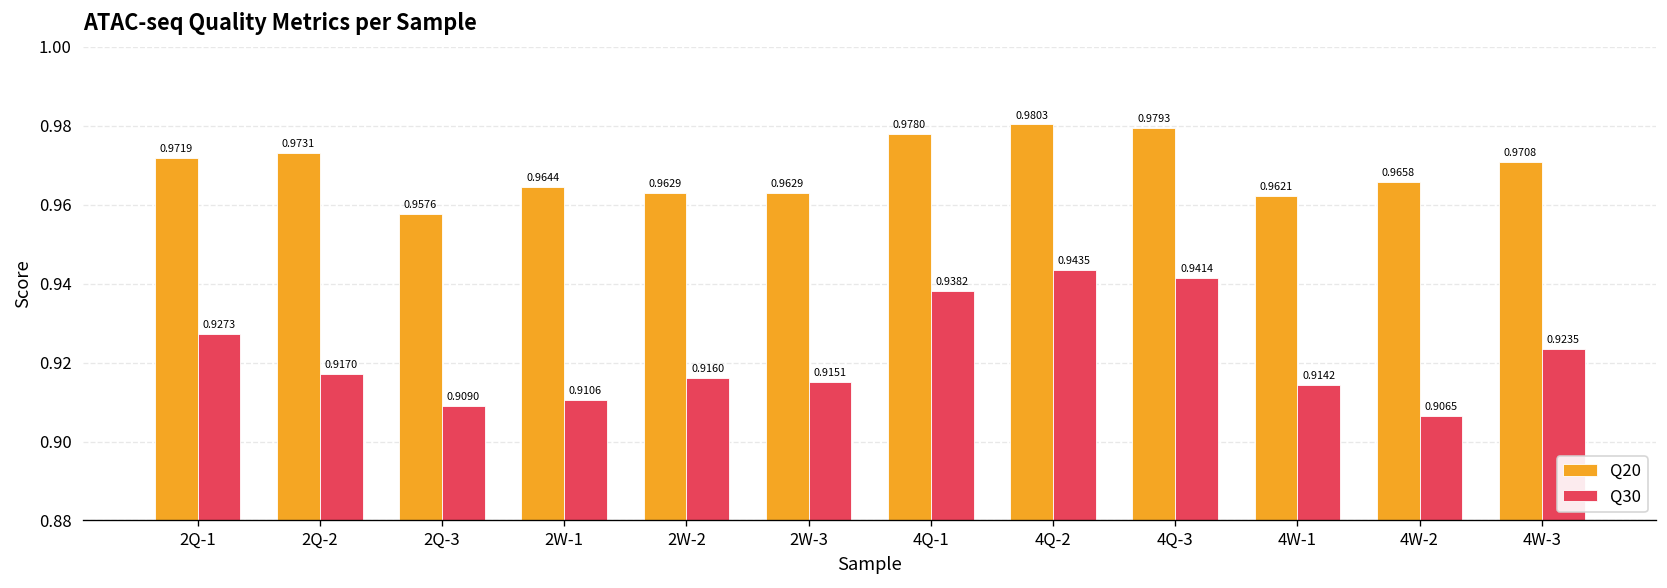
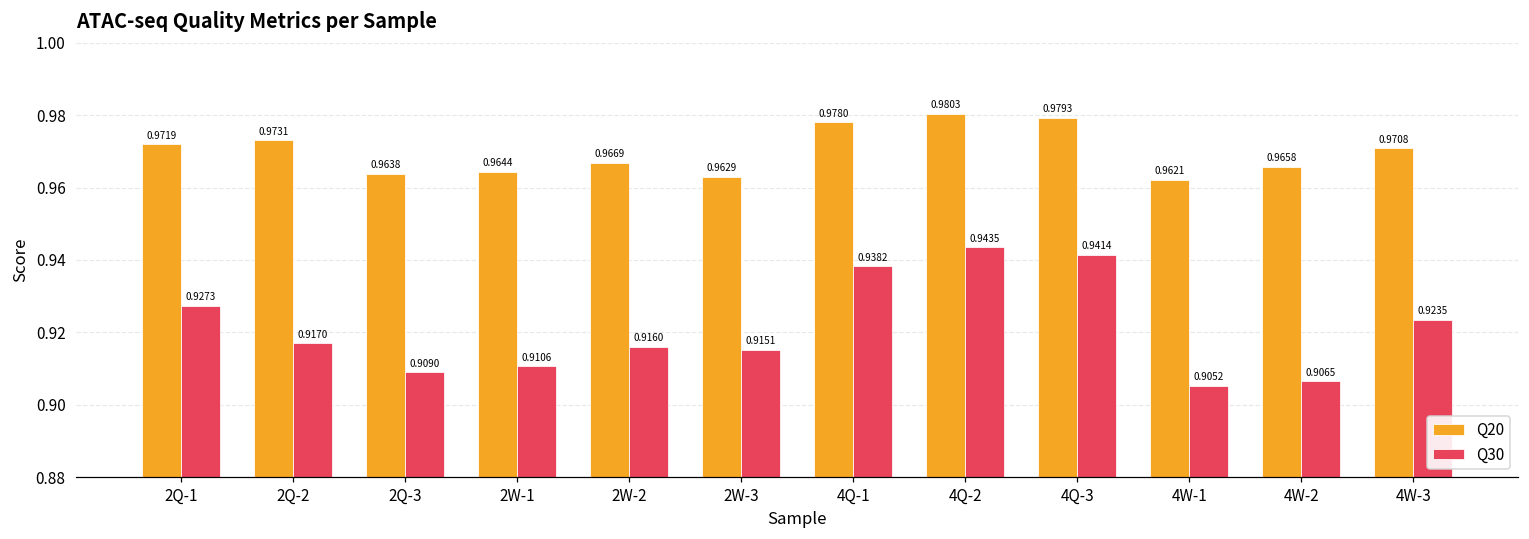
  {
    "Q20": {
      "2Q-1": 0.9719,
      "2Q-2": 0.9731,
-     "2Q-3": 0.9576,
+     "2Q-3": 0.9638,
      "2W-1": 0.9644,
-     "2W-2": 0.9629,
+     "2W-2": 0.9669,
      "2W-3": 0.9629,
      "4Q-1": 0.9780,
      "4Q-2": 0.9803,
      "4Q-3": 0.9793,
      "4W-1": 0.9621,
      "4W-2": 0.9658,
      "4W-3": 0.9708
    },
    "Q30": {
      "2Q-1": 0.9273,
      "2Q-2": 0.9170,
      "2Q-3": 0.9090,
      "2W-1": 0.9106,
      "2W-2": 0.9160,
      "2W-3": 0.9151,
      "4Q-1": 0.9382,
      "4Q-2": 0.9435,
      "4Q-3": 0.9414,
-     "4W-1": 0.9142,
+     "4W-1": 0.9052,
      "4W-2": 0.9065,
      "4W-3": 0.9235
    }
  }
